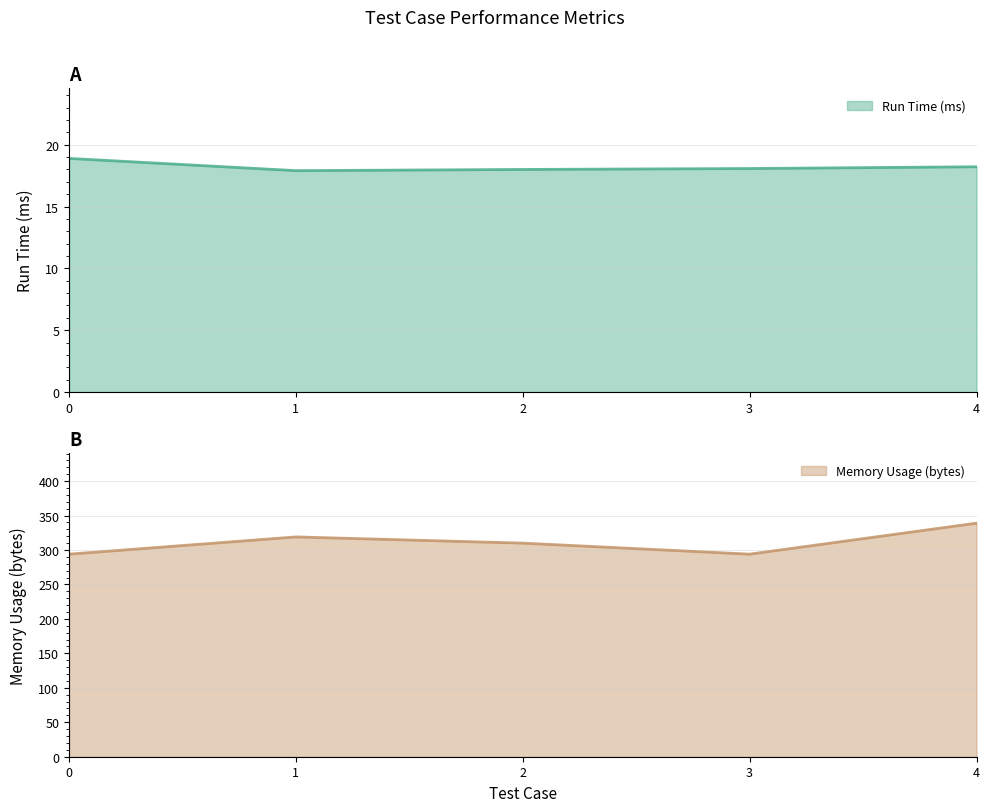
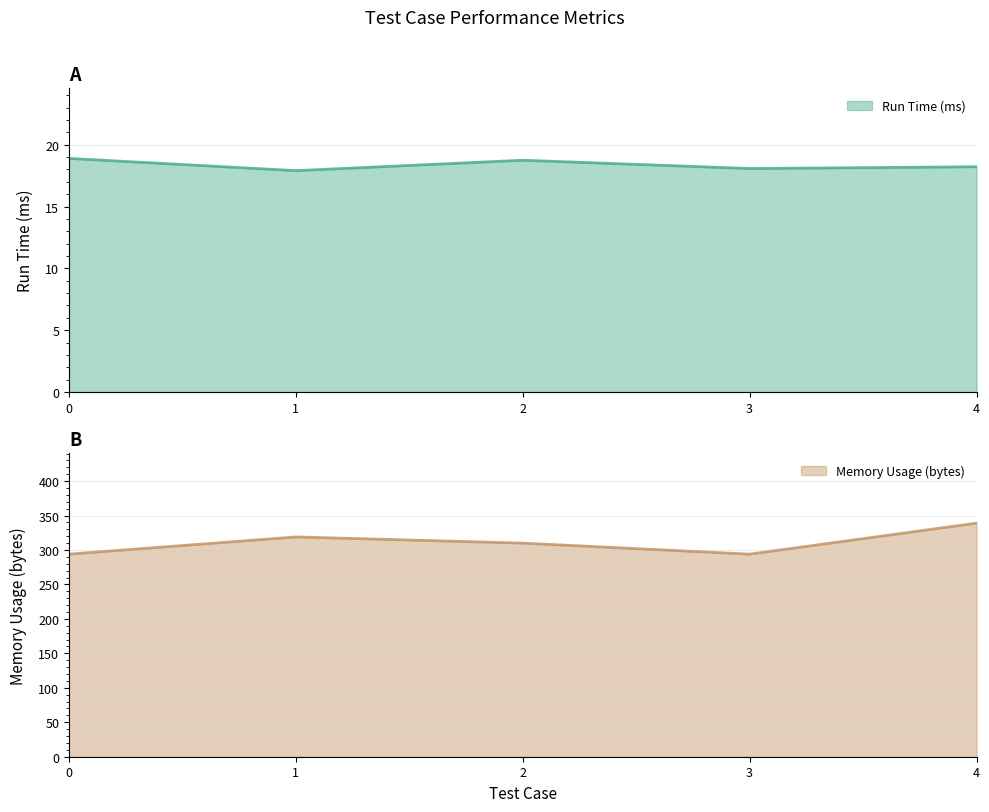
  {
    "A": {
      "0": 18.9,
      "1": 17.9,
-     "2": 18.0,
+     "2": 18.7,
      "3": 18.1,
      "4": 18.2
    },
    "B": {
      "0": 290,
      "1": 320,
      "2": 310,
      "3": 290,
      "4": 340
    }
  }
